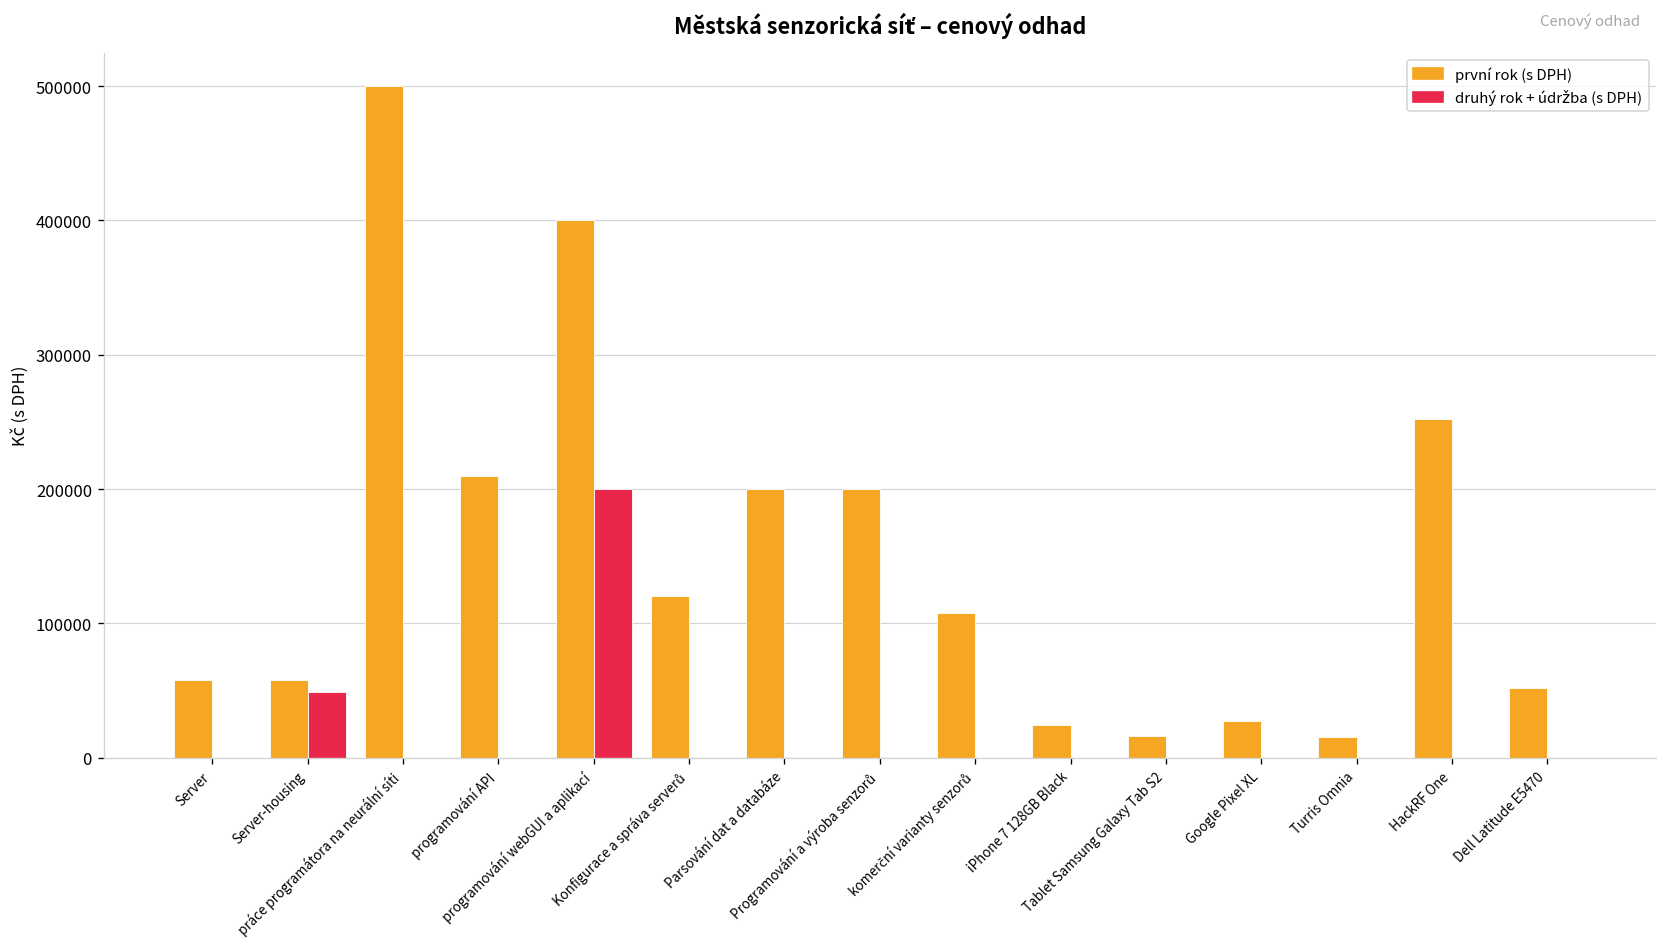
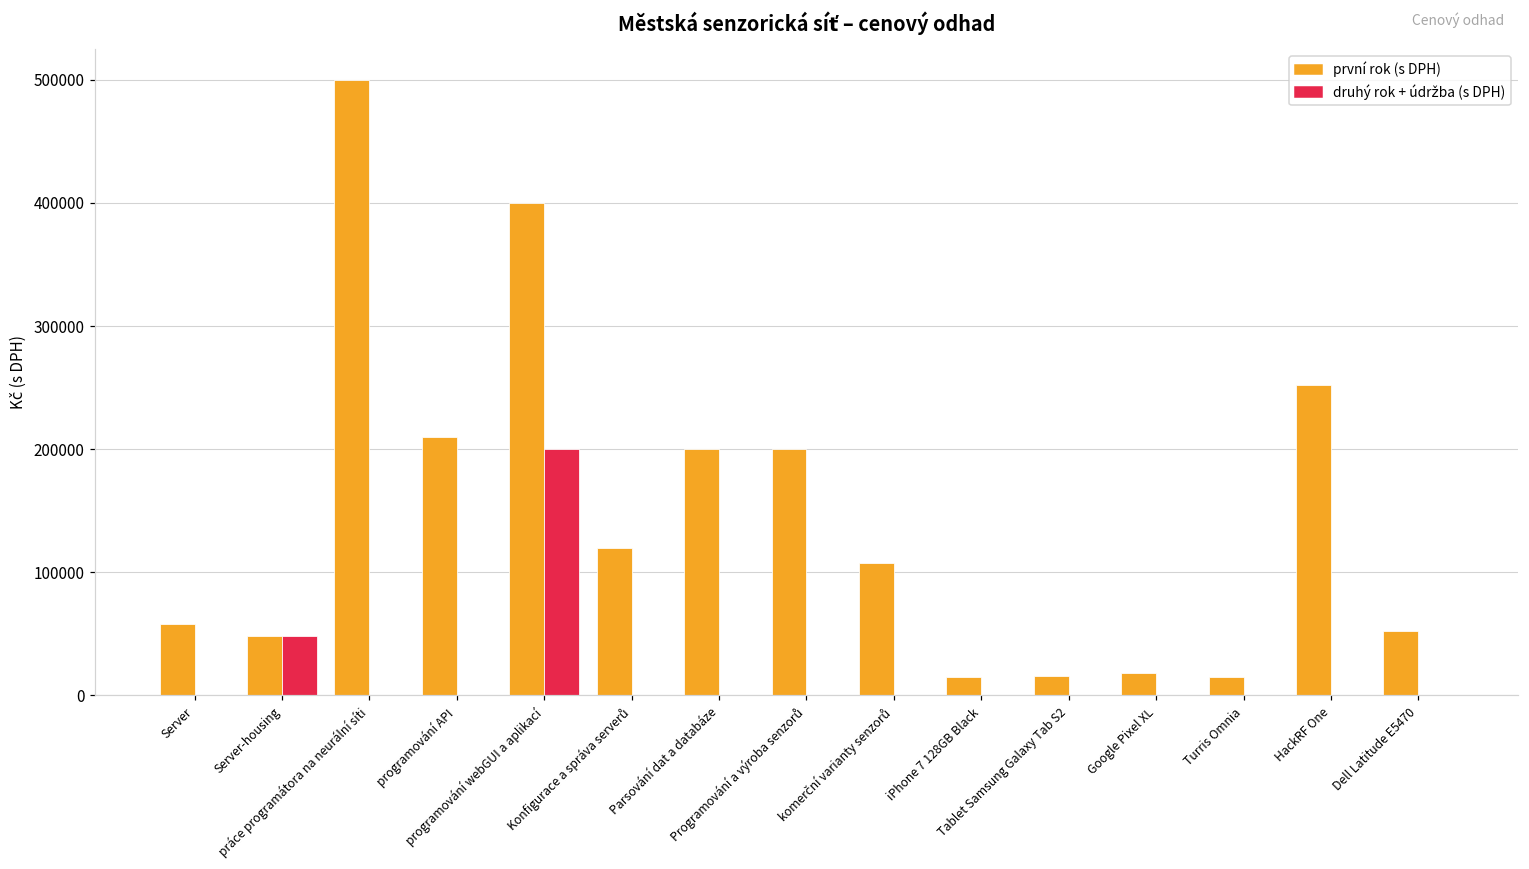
  {
    "první rok (s DPH)": {
      "Server": 58000,
-     "Server-housing": 58000,
+     "Server-housing": 49000,
      "práce programátora na neurální síti": 500000,
      "programování API": 210000,
      "programování webGUI a aplikací": 400000,
      "Konfigurace a správa serverů": 120000,
      "Parsování dat a databáze": 200000,
      "Programování a výroba senzorů": 200000,
      "komerční varianty senzorů": 108000,
-     "iPhone 7 128GB Black": 24000,
+     "iPhone 7 128GB Black": 15000,
      "Tablet Samsung Galaxy Tab S2": 16000,
-     "Google Pixel XL": 27000,
+     "Google Pixel XL": 19000,
      "Turris Omnia": 15000,
      "HackRF One": 253000,
      "Dell Latitude E5470": 52000
    },
    "druhý rok + údržba (s DPH)": {
      "Server": 0,
      "Server-housing": 49000,
      "práce programátora na neurální síti": 0,
      "programování API": 0,
      "programování webGUI a aplikací": 200000,
      "Konfigurace a správa serverů": 0,
      "Parsování dat a databáze": 0,
      "Programování a výroba senzorů": 0,
      "komerční varianty senzorů": 0,
      "iPhone 7 128GB Black": 0,
      "Tablet Samsung Galaxy Tab S2": 0,
      "Google Pixel XL": 0,
      "Turris Omnia": 0,
      "HackRF One": 0,
      "Dell Latitude E5470": 0
    }
  }
